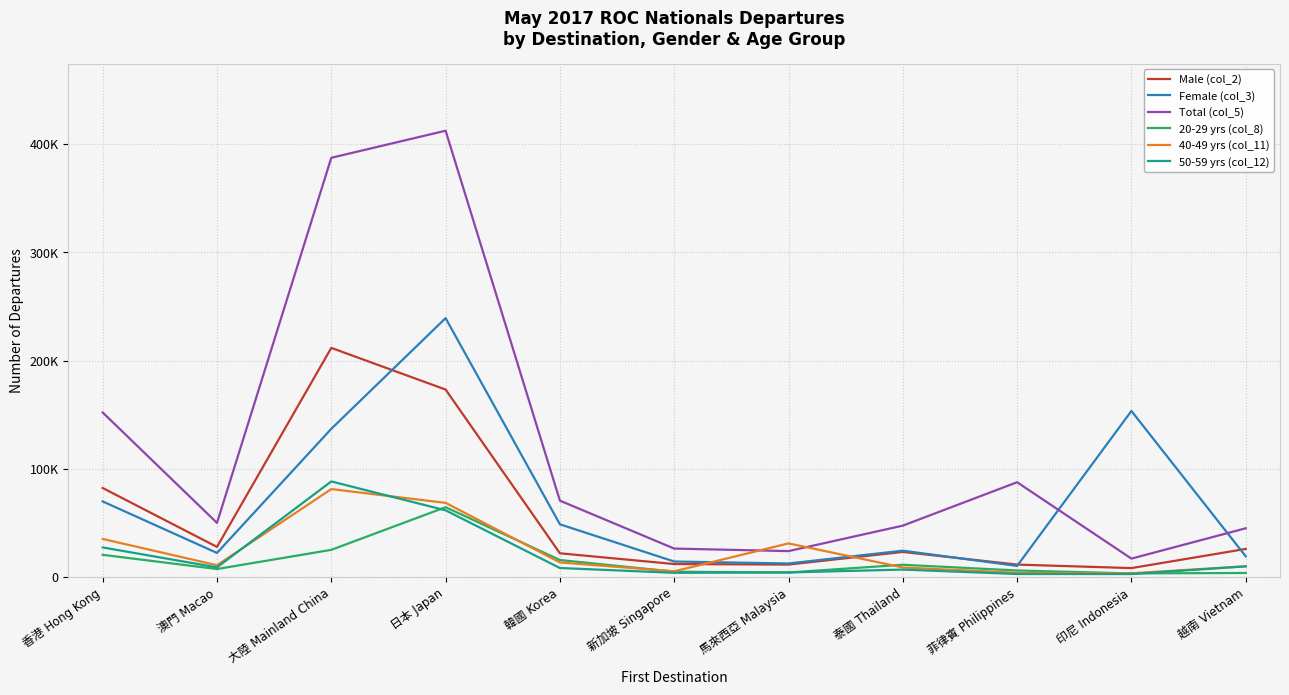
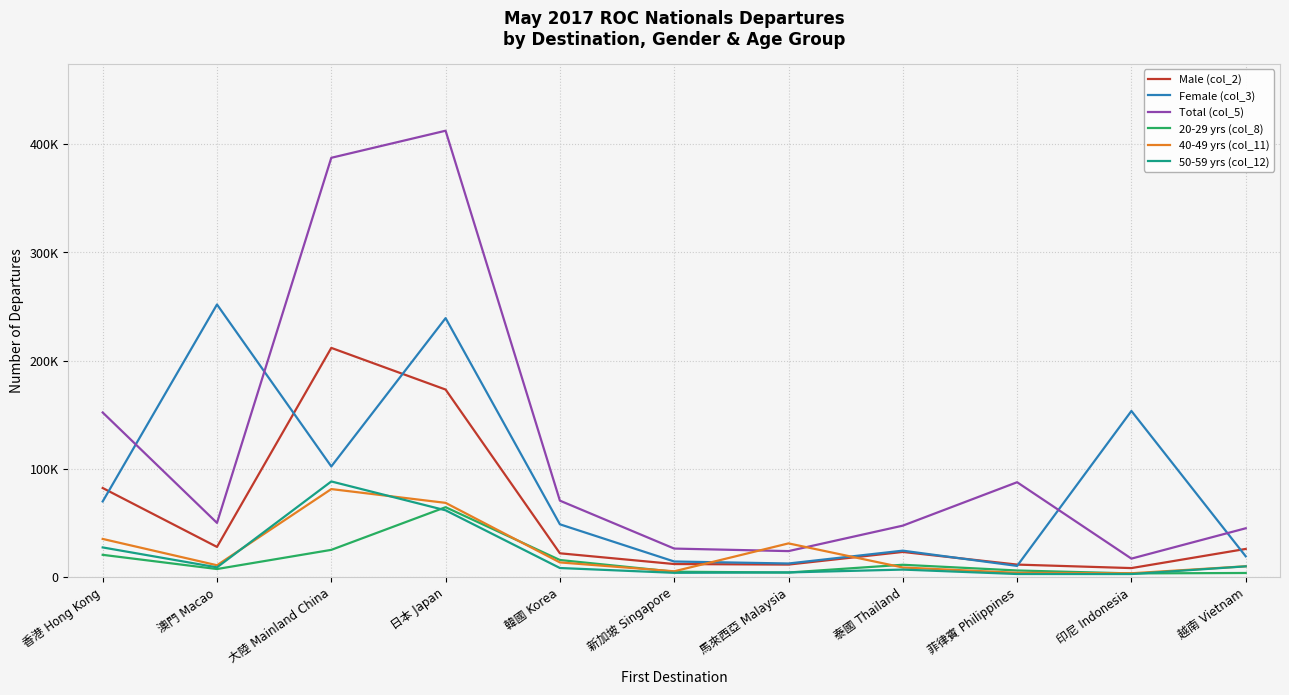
  {
    "Male (col_2)": {
      "香港 Hong Kong": 82000,
      "澳門 Macao": 28000,
      "大陸 Mainland China": 212000,
      "日本 Japan": 173000,
      "韓國 Korea": 22000,
      "印尼 Indonesia": 8000,
      "越南 Vietnam": 26000
    },
    "Female (col_3)": {
      "香港 Hong Kong": 70000,
-     "澳門 Macao": 22000,
-     "大陸 Mainland China": 137000,
+     "澳門 Macao": 252000,
+     "大陸 Mainland China": 102000,
      "日本 Japan": 239000,
      "韓國 Korea": 49000,
      "印尼 Indonesia": 153000,
      "越南 Vietnam": 19000
    },
    "Total (col_5)": {
      "香港 Hong Kong": 152000,
      "澳門 Macao": 50000,
      "大陸 Mainland China": 387000,
      "日本 Japan": 412000,
      "韓國 Korea": 71000,
      "新加坡 Singapore": 26000,
      "馬來西亞 Malaysia": 24000,
      "泰國 Thailand": 47000,
      "菲律賓 Philippines": 88000,
      "印尼 Indonesia": 17000,
      "越南 Vietnam": 45000
    },
    "40-49 yrs (col_11)": {
      "香港 Hong Kong": 35000,
      "大陸 Mainland China": 81000,
      "日本 Japan": 68000,
      "馬來西亞 Malaysia": 31000
    }
  }
